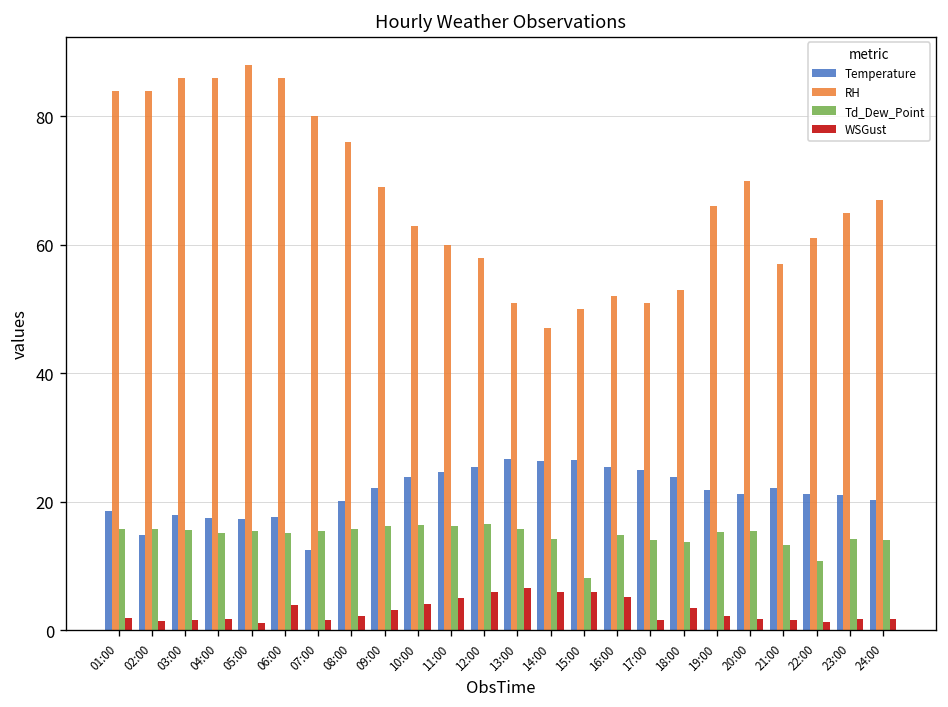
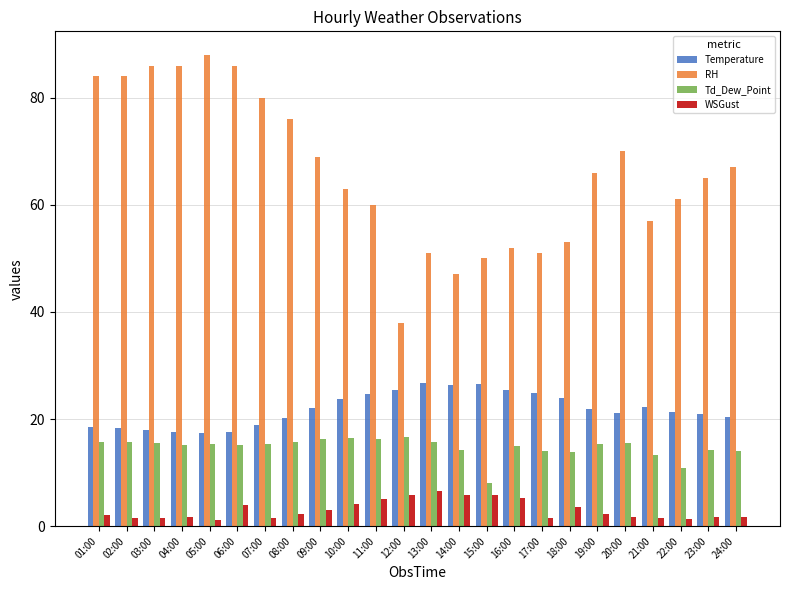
  {
    "Temperature": {
      "01:00": 19,
-     "02:00": 15,
+     "02:00": 18,
      "03:00": 18,
      "04:00": 18,
      "05:00": 17,
      "06:00": 18,
-     "07:00": 13,
+     "07:00": 19,
      "08:00": 20,
      "09:00": 22,
      "10:00": 24,
      "11:00": 25,
      "12:00": 25,
      "13:00": 27,
      "14:00": 26,
      "15:00": 27,
      "16:00": 25,
      "17:00": 25,
      "18:00": 24,
      "19:00": 22,
      "20:00": 21,
      "21:00": 22,
      "22:00": 21,
      "23:00": 21,
      "24:00": 20
    },
    "RH": {
      "01:00": 84,
      "02:00": 84,
      "03:00": 86,
      "04:00": 86,
      "05:00": 88,
      "06:00": 86,
      "07:00": 80,
      "08:00": 76,
      "09:00": 69,
      "10:00": 63,
      "11:00": 60,
-     "12:00": 58,
+     "12:00": 38,
      "13:00": 51,
      "14:00": 47,
      "15:00": 50,
      "16:00": 52,
      "17:00": 51,
      "18:00": 53,
      "19:00": 66,
      "20:00": 70,
      "21:00": 57,
      "22:00": 61,
      "23:00": 65,
      "24:00": 67
    },
    "Td_Dew_Point": {
      "01:00": 16,
      "02:00": 16,
      "03:00": 16,
      "04:00": 15,
      "05:00": 15,
      "06:00": 15,
      "07:00": 15,
      "08:00": 16,
      "09:00": 16,
      "10:00": 16,
      "11:00": 16,
      "12:00": 17,
      "13:00": 16,
      "14:00": 14,
      "15:00": 8,
      "16:00": 15,
      "17:00": 14,
      "18:00": 14,
      "19:00": 15,
      "20:00": 16,
      "21:00": 13,
      "22:00": 11,
      "23:00": 14,
      "24:00": 14
    },
    "WSGust": {
      "01:00": 2,
      "02:00": 2,
      "03:00": 2,
      "04:00": 2,
      "05:00": 1,
      "06:00": 4,
      "07:00": 2,
      "08:00": 2,
      "09:00": 3,
      "10:00": 4,
      "11:00": 5,
      "12:00": 6,
      "13:00": 7,
      "14:00": 6,
      "15:00": 6,
      "16:00": 5,
      "17:00": 2,
      "18:00": 4,
      "19:00": 2,
      "20:00": 2,
      "21:00": 2,
      "22:00": 1,
      "23:00": 2,
      "24:00": 2
    }
  }
